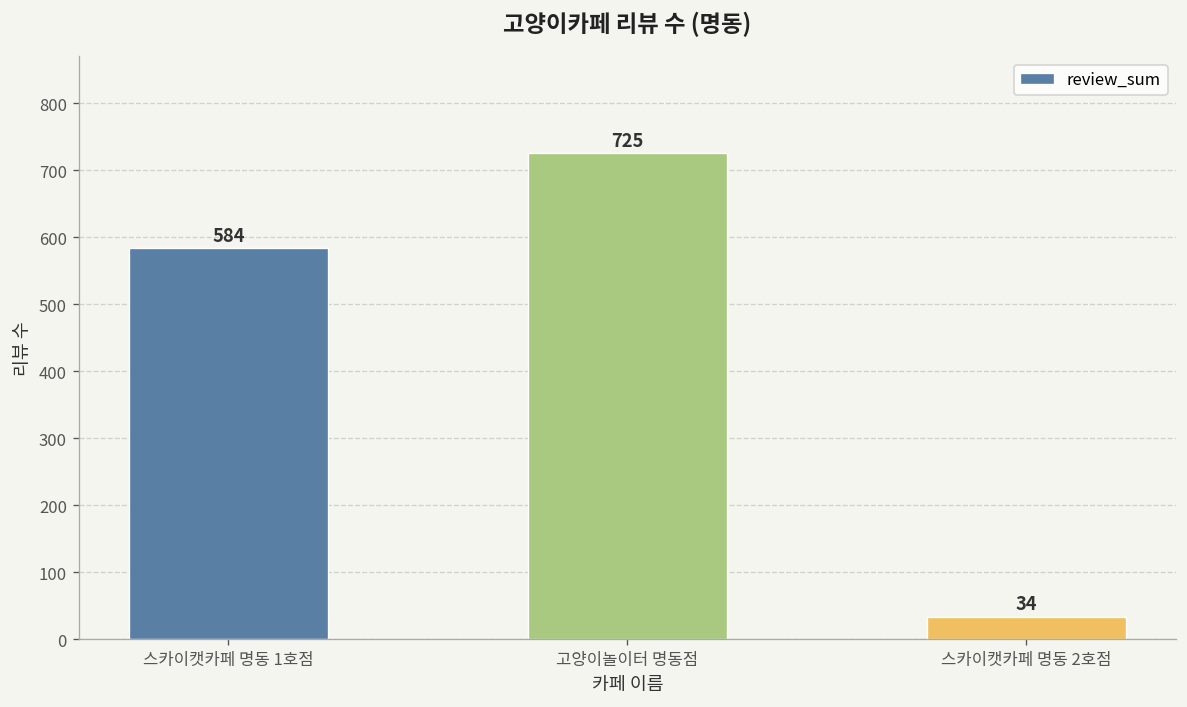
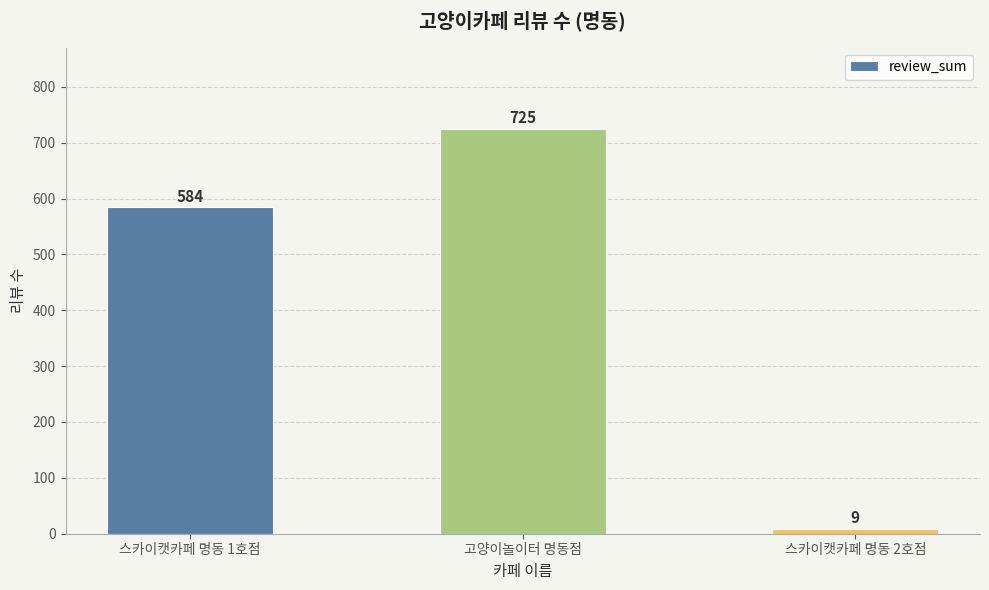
  {
    "스카이캣카페 명동 1호점": 584,
    "고양이놀이터 명동점": 725,
-   "스카이캣카페 명동 2호점": 34
+   "스카이캣카페 명동 2호점": 9
  }
